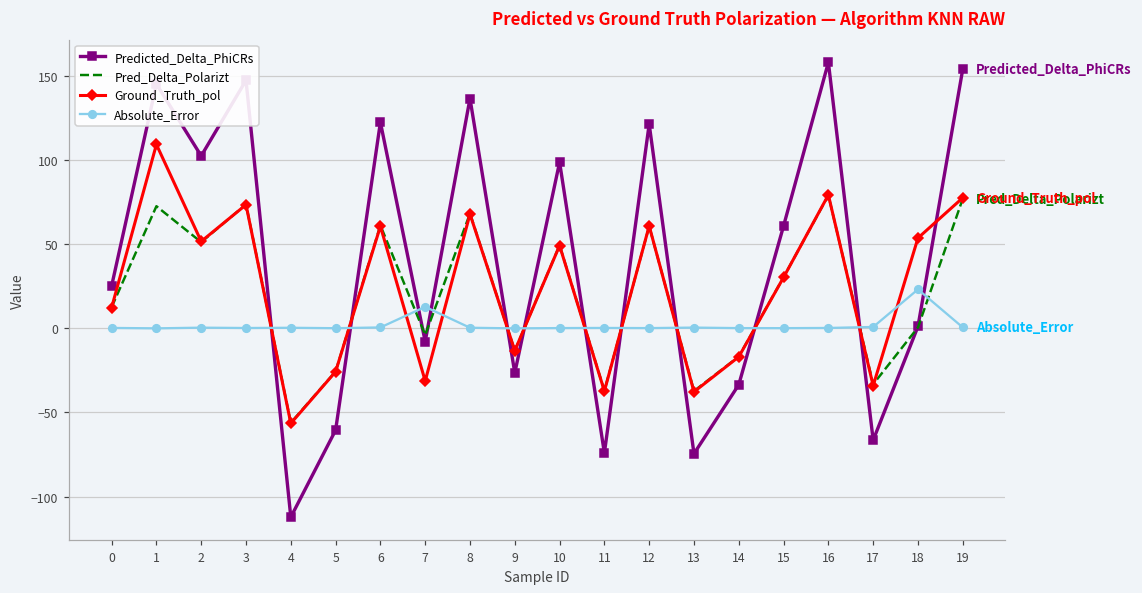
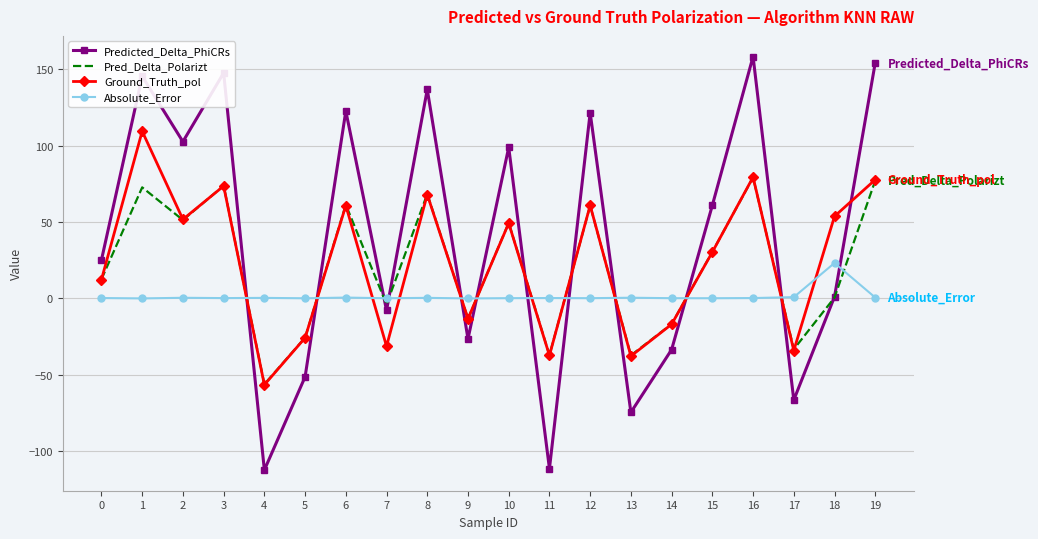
  {
    "Predicted_Delta_PhiCRs": {
      "0": 25,
      "2": 103,
      "4": -112,
-     "5": -61,
+     "5": -51,
      "6": 123,
      "7": -8,
      "8": 137,
      "9": -26,
      "10": 99,
-     "11": -74,
+     "11": -111,
      "12": 121,
      "13": -74,
      "14": -33,
      "15": 61,
      "16": 158,
      "17": -66,
      "19": 154
    },
    "Pred_Delta_Polarizt": {
      "1": 73,
      "7": -4
    },
    "Ground_Truth_pol": {
      "1": 109,
      "7": -31,
      "18": 54
    },
    "Absolute_Error": {
      "0": 0,
      "1": 0,
      "2": 0,
      "3": 0,
      "4": 0,
      "5": 0,
      "6": 1,
-     "7": 13,
+     "7": 0,
      "8": 0,
      "9": 0,
      "10": 0,
      "11": 0,
      "12": 0,
      "13": 0,
      "14": 0,
      "15": 0,
      "16": 0,
      "17": 1,
      "18": 23,
      "19": 1
    }
  }
